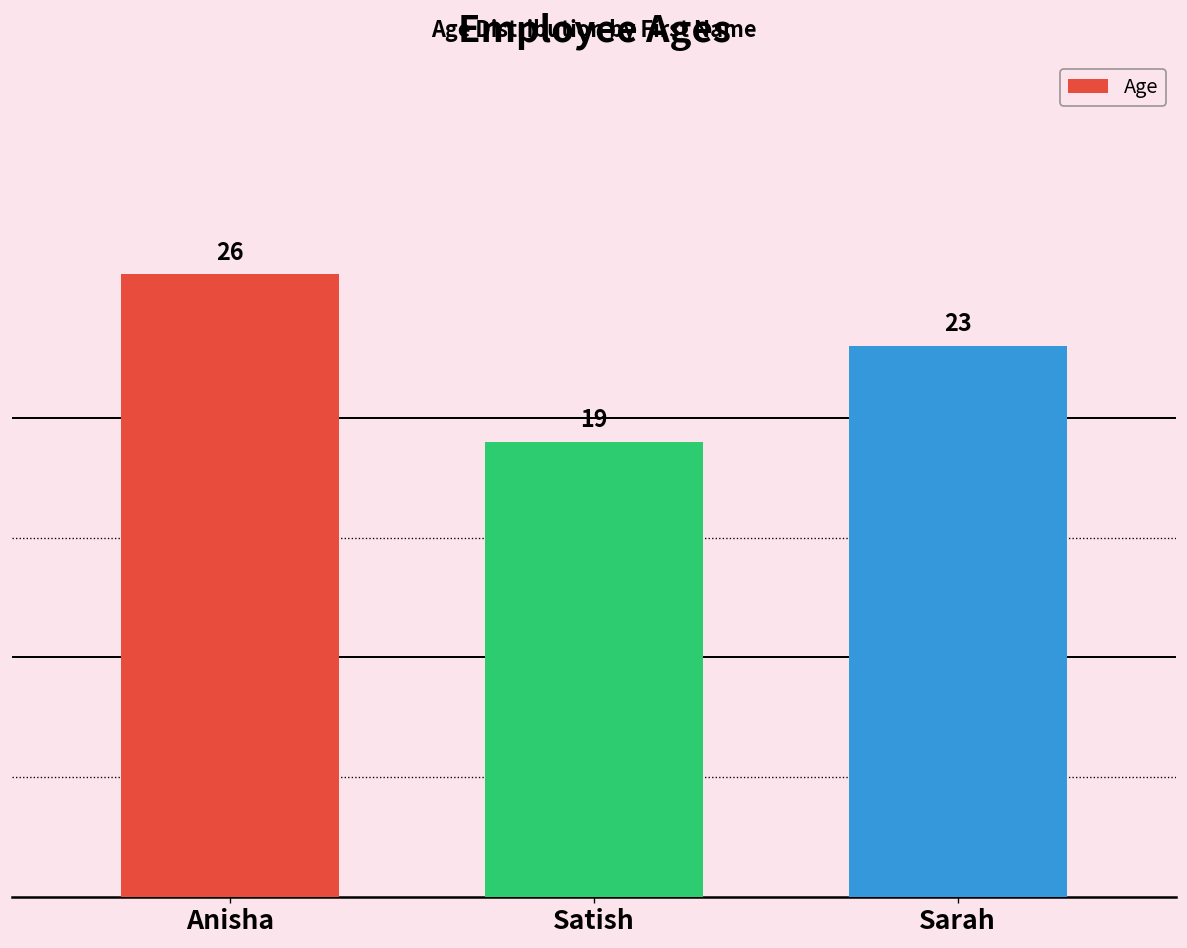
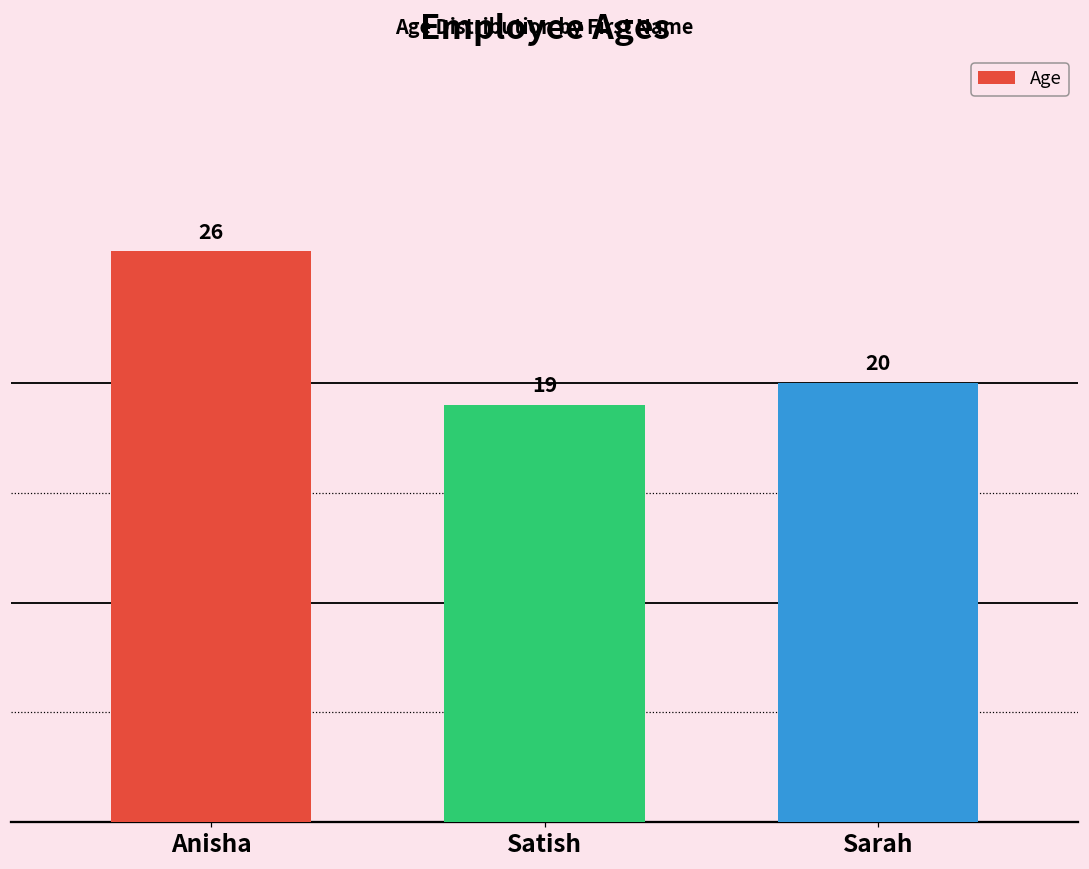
  {
    "Anisha": 26,
    "Satish": 19,
-   "Sarah": 23
+   "Sarah": 20
  }
